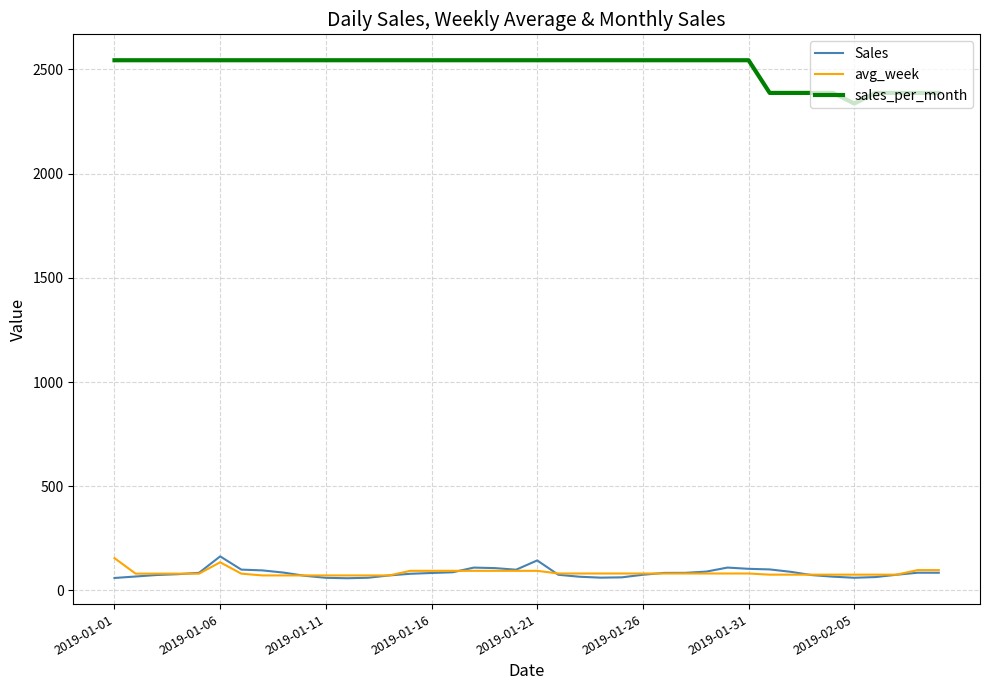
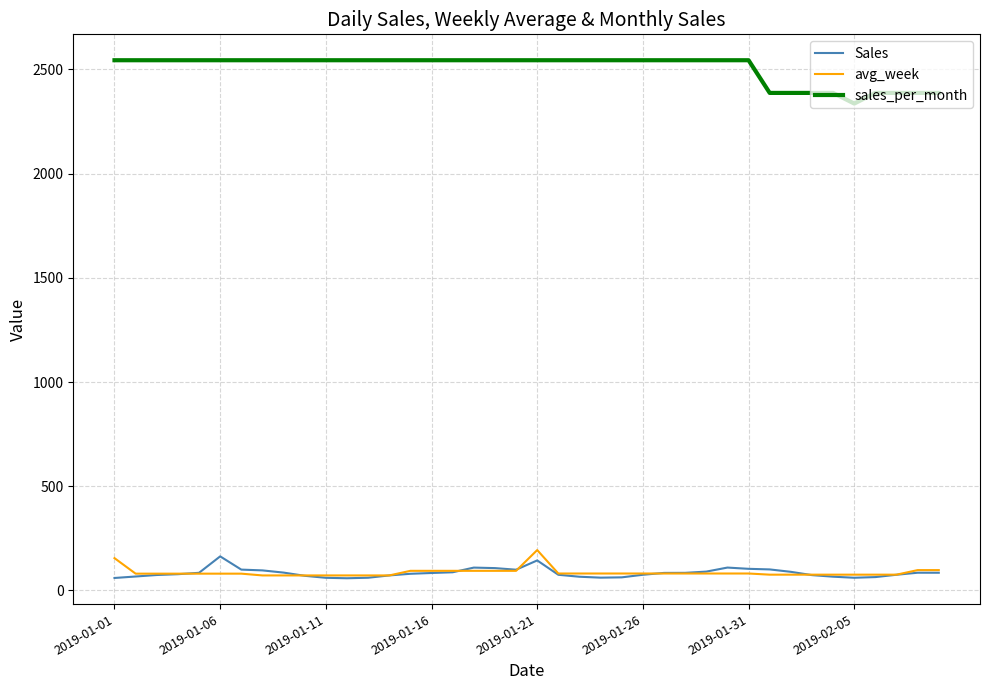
  {
    "Sales": {
      "2019-01-01": 60,
      "2019-01-06": 160,
      "2019-01-21": 140,
      "2019-01-31": 100,
      "2019-02-05": 60
    },
    "avg_week": {
      "2019-01-01": 160,
-     "2019-01-06": 140,
-     "2019-01-21": 90,
+     "2019-01-06": 80,
+     "2019-01-21": 190,
      "2019-01-31": 80,
      "2019-02-05": 80
    },
    "sales_per_month": {
      "2019-01-01": 2540,
      "2019-01-06": 2540,
      "2019-01-11": 2540,
      "2019-01-16": 2540,
      "2019-01-21": 2540,
      "2019-01-26": 2540,
      "2019-01-31": 2540
    }
  }
